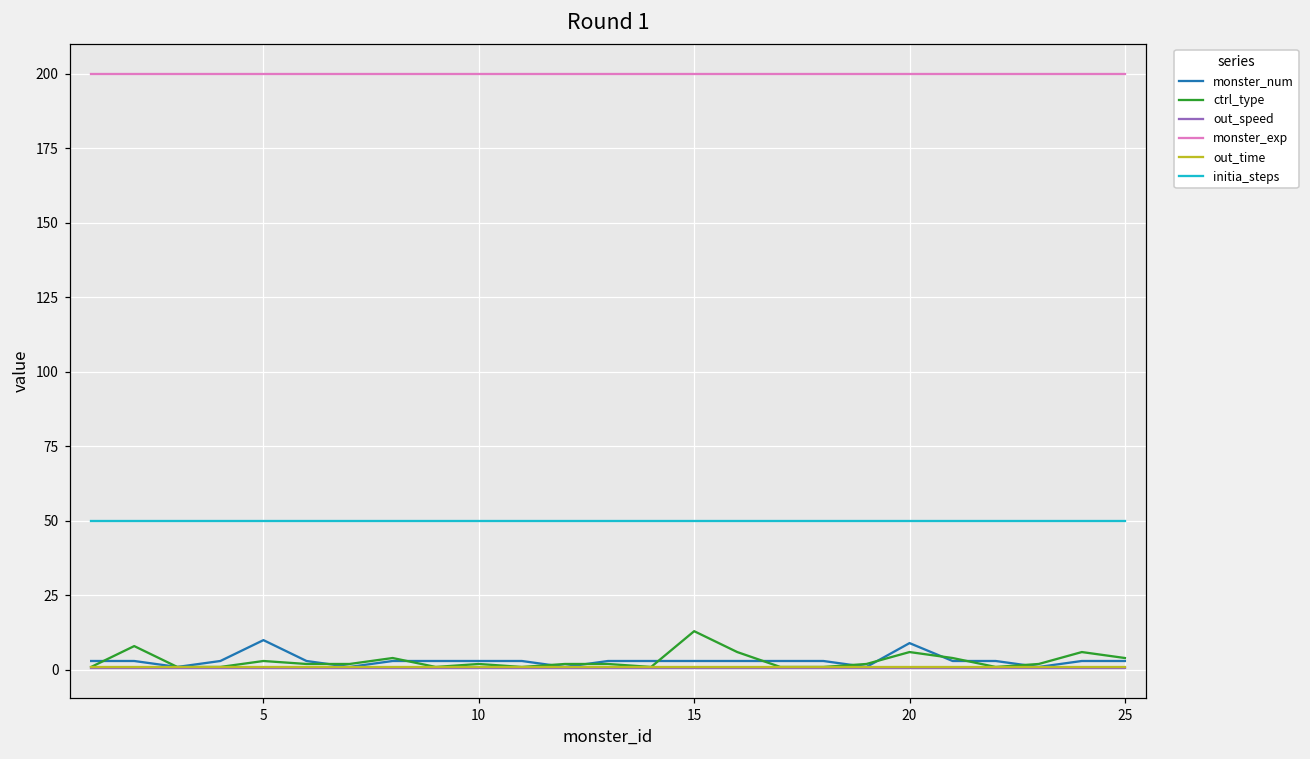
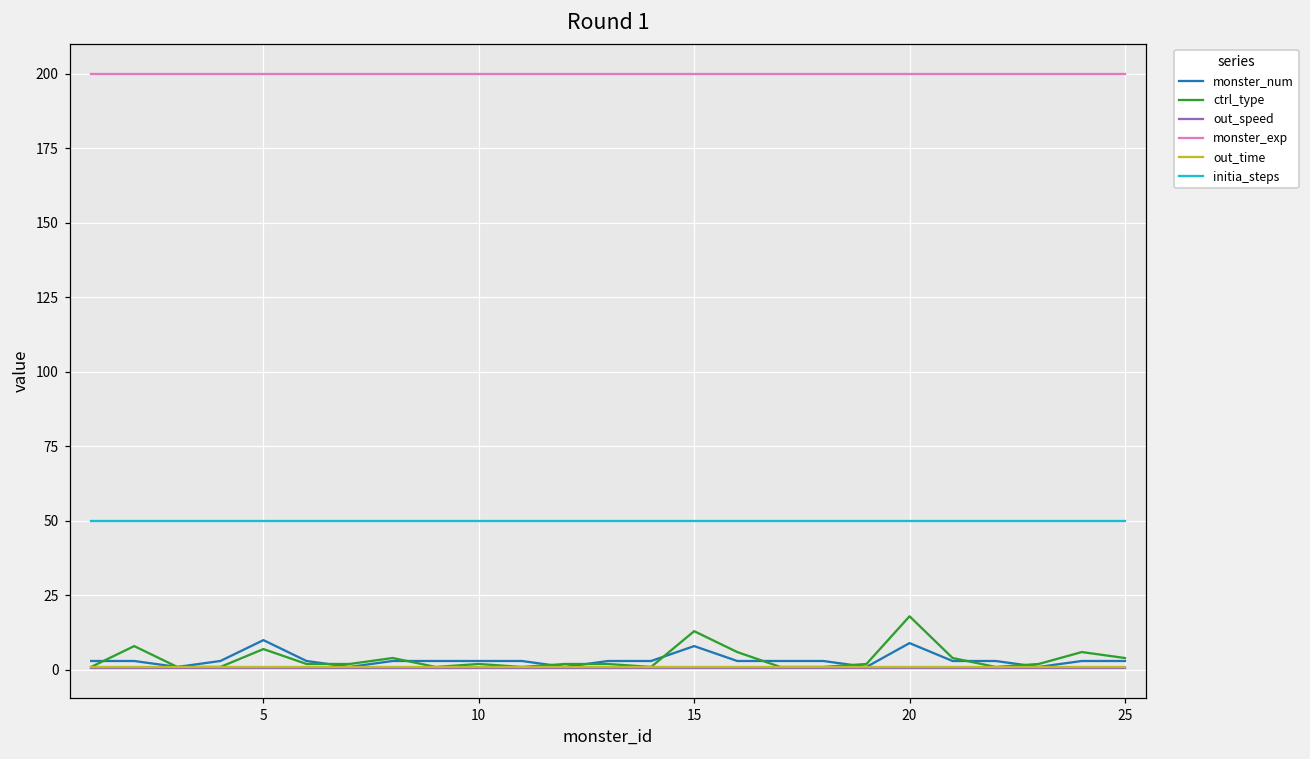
  {
    "monster_num": {
      "5": 10,
      "10": 3,
-     "15": 3,
+     "15": 8,
      "20": 9,
      "25": 3
    },
    "ctrl_type": {
-     "5": 3,
+     "5": 7,
      "10": 2,
      "15": 13,
-     "20": 6,
+     "20": 18,
      "25": 4
    },
    "monster_exp": {
      "5": 200,
      "10": 200,
      "15": 200,
      "20": 200,
      "25": 200
    },
    "initia_steps": {
      "5": 50,
      "10": 50,
      "15": 50,
      "20": 50,
      "25": 50
    }
  }
